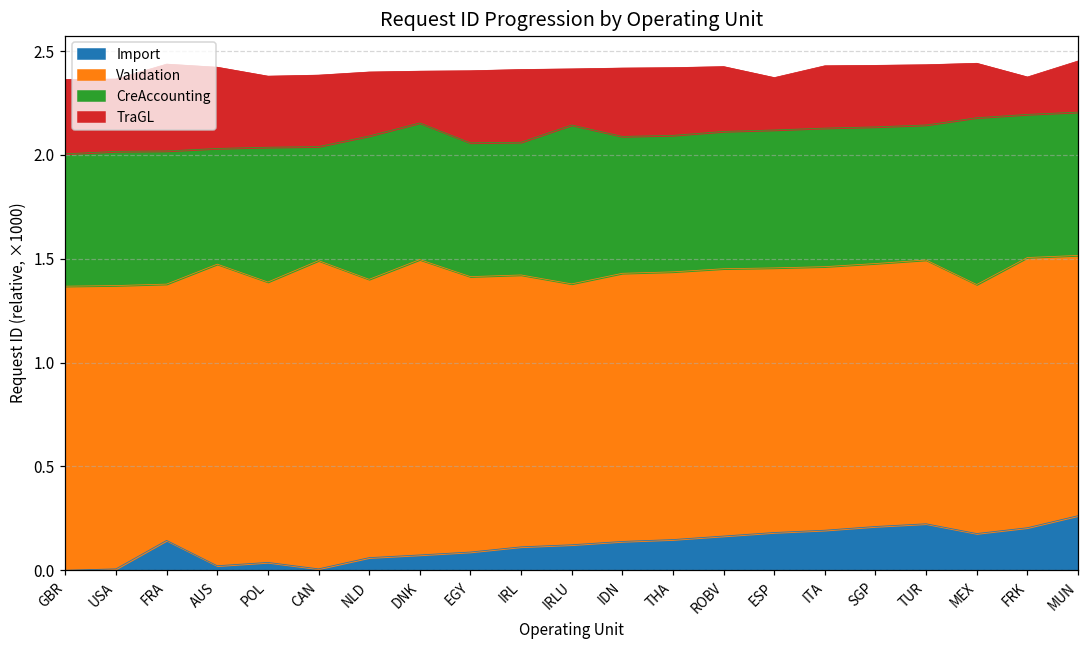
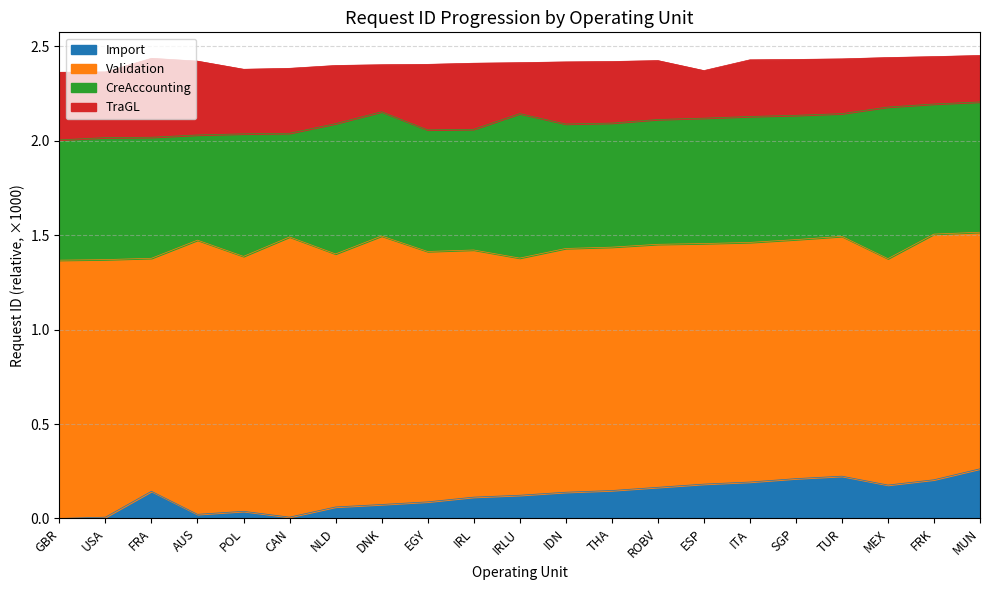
  {
    "Import": {
      "GBR": 0.00,
      "USA": 0.01,
      "FRA": 0.14,
      "AUS": 0.02,
      "POL": 0.04,
      "CAN": 0.01,
      "NLD": 0.06,
      "DNK": 0.07,
      "EGY": 0.09,
      "IRL": 0.11,
      "IRLU": 0.12,
      "IDN": 0.14,
      "THA": 0.15,
      "ROBV": 0.17,
      "ESP": 0.18,
      "ITA": 0.19,
      "SGP": 0.21,
      "TUR": 0.22,
      "MEX": 0.18,
      "FRK": 0.21,
      "MUN": 0.26
    },
    "Validation": {
      "GBR": 1.37,
      "USA": 1.37,
      "FRA": 1.38,
      "AUS": 1.47,
      "POL": 1.39,
      "CAN": 1.49,
      "NLD": 1.40,
      "DNK": 1.50,
      "EGY": 1.41,
      "IRL": 1.42,
      "IRLU": 1.38,
      "IDN": 1.43,
      "THA": 1.44,
      "ROBV": 1.45,
      "ESP": 1.46,
      "ITA": 1.46,
      "SGP": 1.48,
      "TUR": 1.49,
      "MEX": 1.38,
      "FRK": 1.51,
      "MUN": 1.52
    },
    "CreAccounting": {
      "GBR": 2.01,
      "USA": 2.02,
      "FRA": 2.02,
      "AUS": 2.03,
      "POL": 2.04,
      "CAN": 2.04,
      "NLD": 2.09,
      "DNK": 2.15,
      "EGY": 2.06,
      "IRL": 2.06,
      "IRLU": 2.14,
      "IDN": 2.09,
      "THA": 2.09,
      "ROBV": 2.11,
      "ESP": 2.12,
      "ITA": 2.13,
      "SGP": 2.14,
      "TUR": 2.14,
      "MEX": 2.18,
      "FRK": 2.20,
      "MUN": 2.21
    },
    "TraGL": {
      "GBR": 2.36,
      "AUS": 2.42,
      "POL": 2.38,
      "CAN": 2.38,
      "NLD": 2.40,
      "DNK": 2.40,
      "EGY": 2.41,
      "IRL": 2.41,
      "IRLU": 2.41,
      "IDN": 2.42,
      "THA": 2.42,
      "ROBV": 2.43,
      "ESP": 2.37,
      "ITA": 2.43,
      "SGP": 2.43,
      "TUR": 2.43,
      "MEX": 2.44,
-     "FRK": 2.38,
+     "FRK": 2.45,
      "MUN": 2.45
    }
  }
